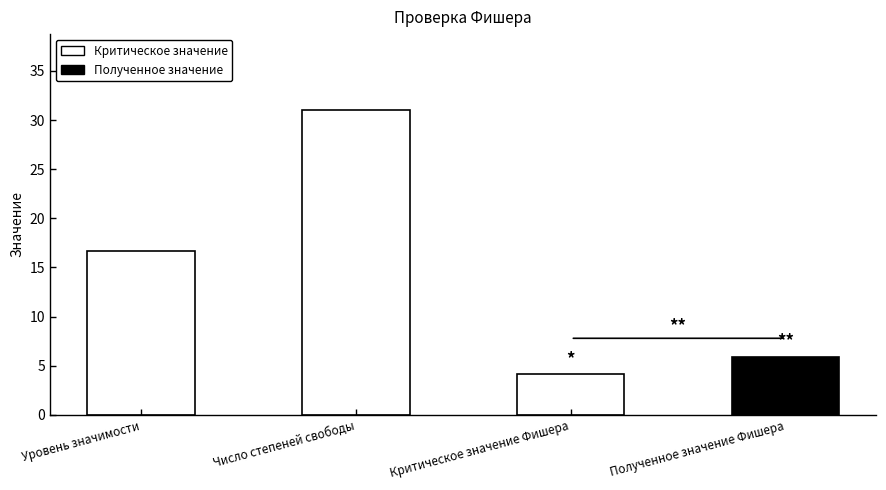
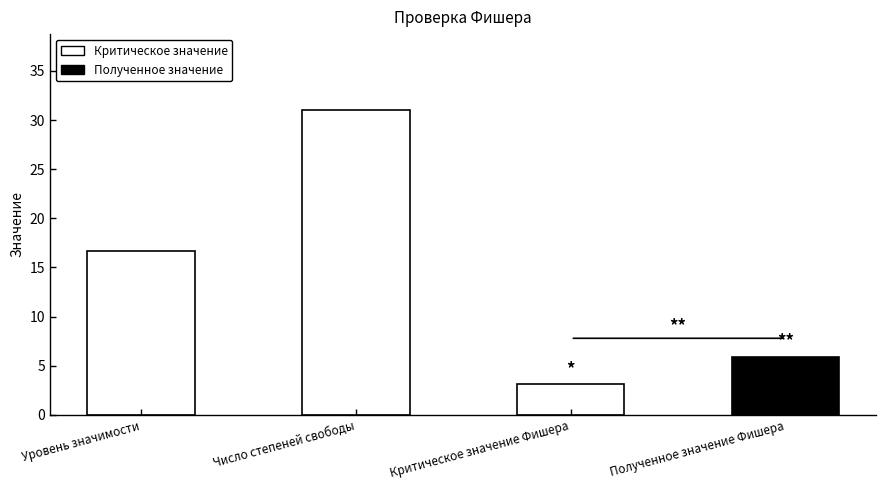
  {
    "Уровень значимости": 17,
    "Число степеней свободы": 31,
-   "Критическое значение Фишера": 4,
+   "Критическое значение Фишера": 3,
    "Полученное значение Фишера": 6
  }
